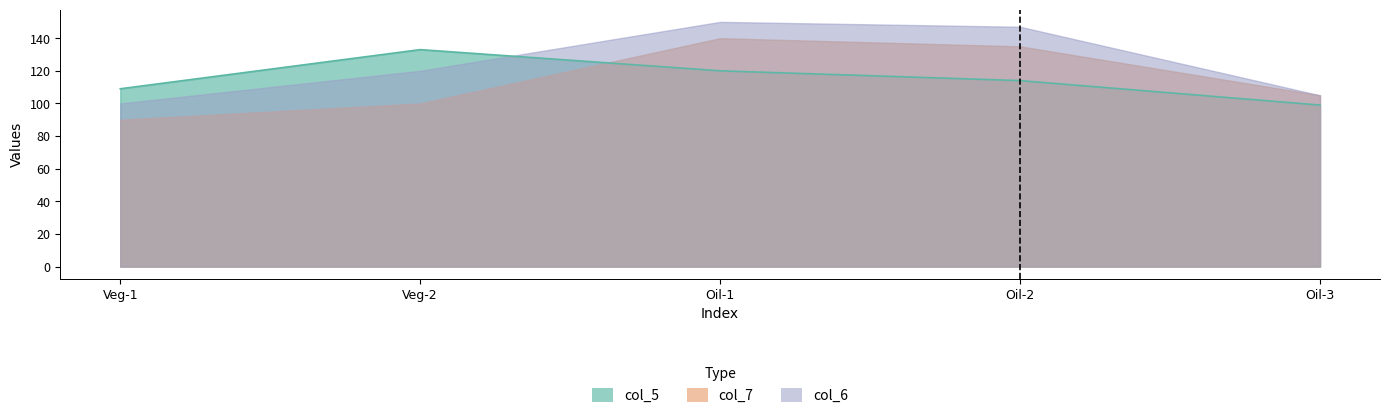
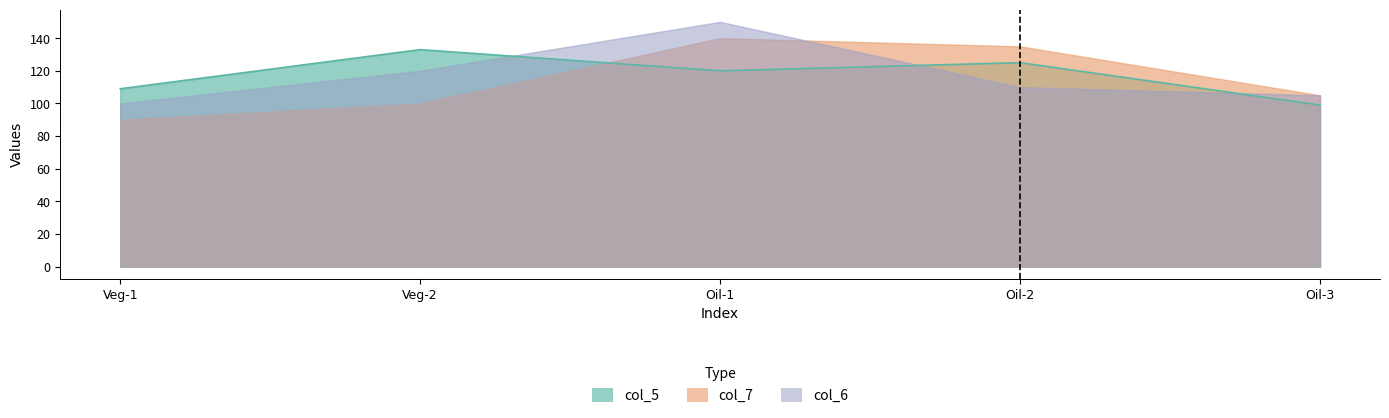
  {
    "col_5": {
      "Veg-1": 109,
      "Veg-2": 133,
      "Oil-1": 120,
-     "Oil-2": 114,
+     "Oil-2": 125,
      "Oil-3": 99
    },
    "col_7": {
      "Veg-1": 90,
      "Veg-2": 100,
      "Oil-1": 140,
      "Oil-2": 135
    },
    "col_6": {
      "Veg-1": 100,
      "Veg-2": 120,
      "Oil-1": 150,
-     "Oil-2": 147
+     "Oil-2": 110
    }
  }
